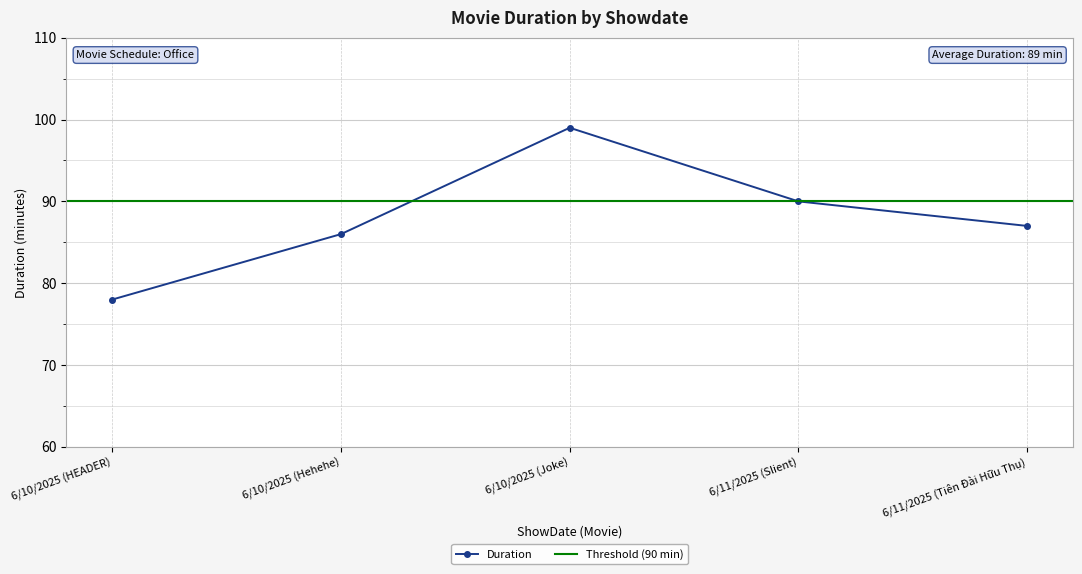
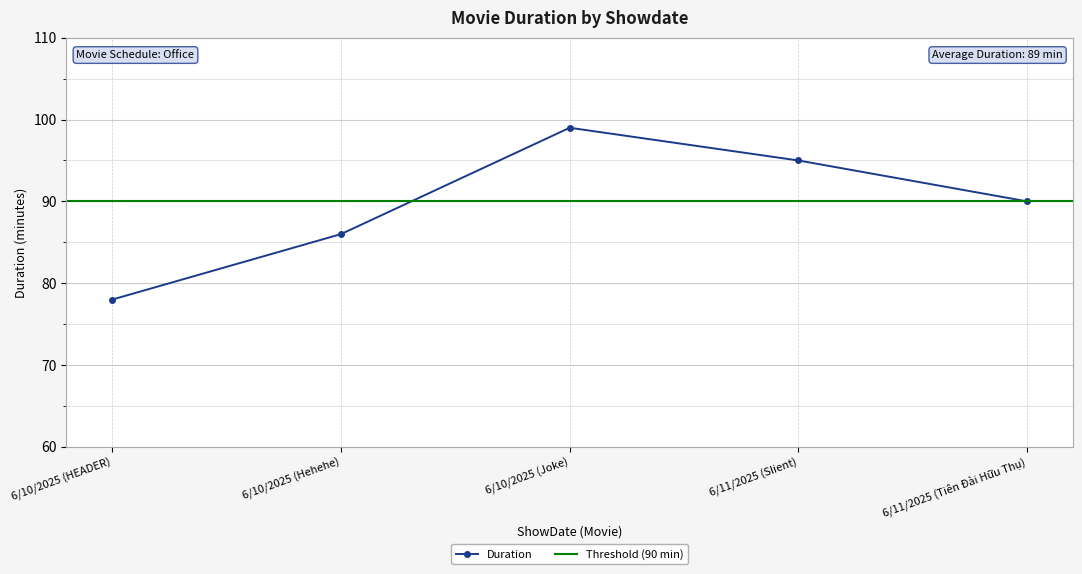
  {
    "6/10/2025 (HEADER)": 78,
    "6/10/2025 (Hehehe)": 86,
    "6/10/2025 (Joke)": 99,
-   "6/11/2025 (Slient)": 90,
-   "6/11/2025 (Tiên Đài Hữu Thụ)": 87
+   "6/11/2025 (Slient)": 95,
+   "6/11/2025 (Tiên Đài Hữu Thụ)": 90
  }
